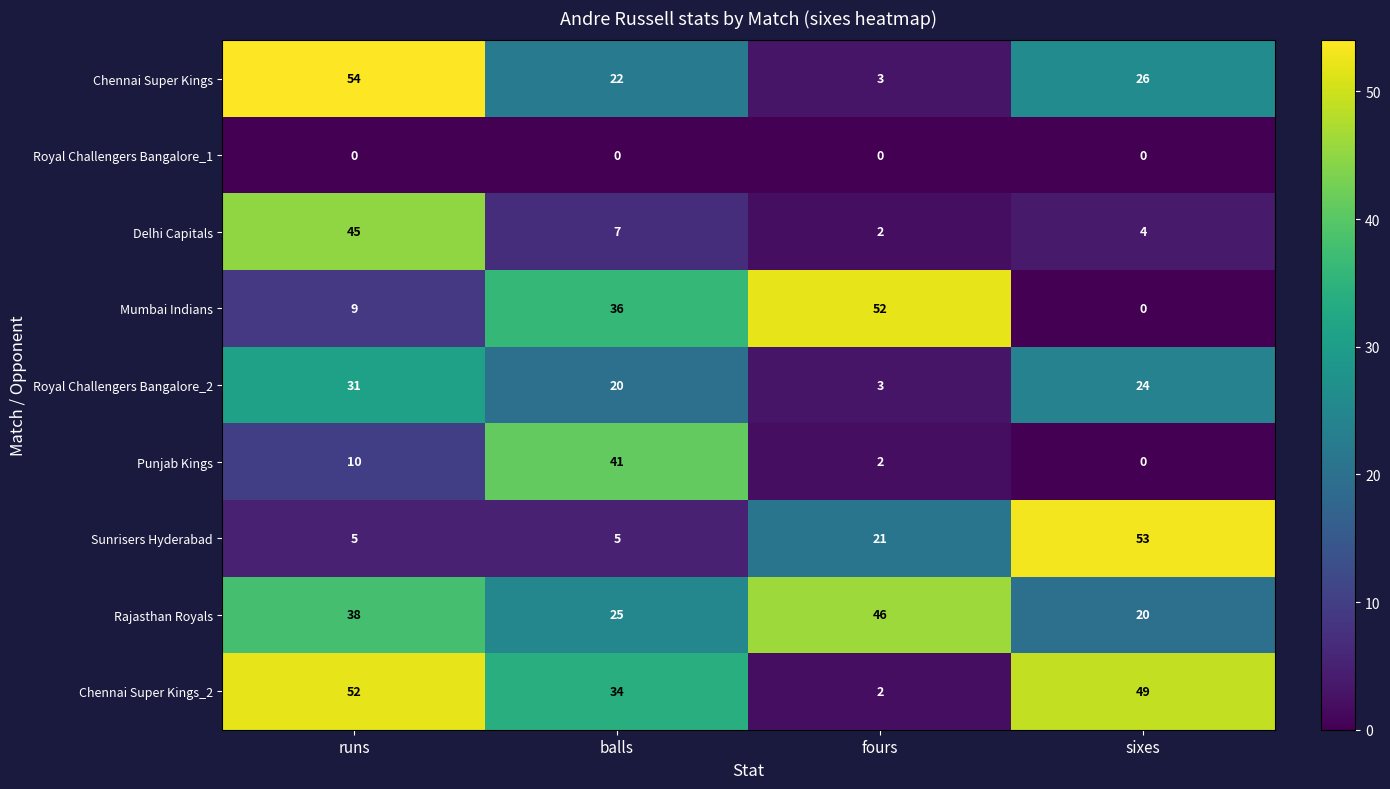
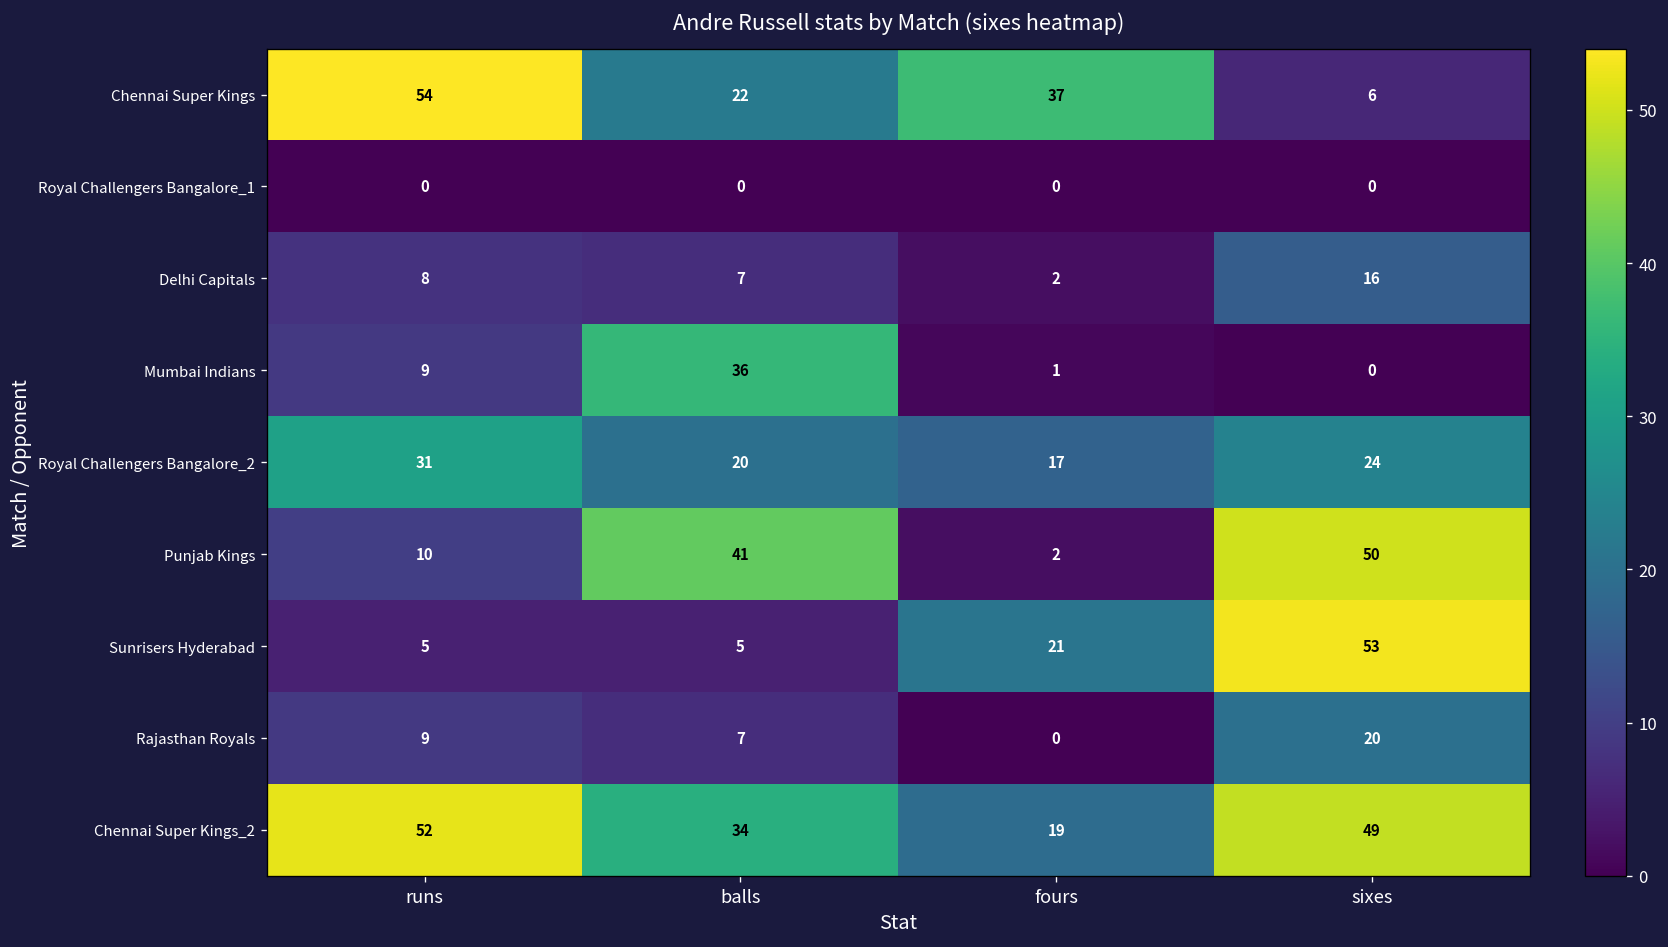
  {
    "Chennai Super Kings": {
      "runs": 54,
      "balls": 22,
-     "fours": 3,
-     "sixes": 26
+     "fours": 37,
+     "sixes": 6
    },
    "Royal Challengers Bangalore_1": {
      "runs": 0,
      "balls": 0,
      "fours": 0,
      "sixes": 0
    },
    "Delhi Capitals": {
-     "runs": 45,
+     "runs": 8,
      "balls": 7,
      "fours": 2,
-     "sixes": 4
+     "sixes": 16
    },
    "Mumbai Indians": {
      "runs": 9,
      "balls": 36,
-     "fours": 52,
+     "fours": 1,
      "sixes": 0
    },
    "Royal Challengers Bangalore_2": {
      "runs": 31,
      "balls": 20,
-     "fours": 3,
+     "fours": 17,
      "sixes": 24
    },
    "Punjab Kings": {
      "runs": 10,
      "balls": 41,
      "fours": 2,
-     "sixes": 0
+     "sixes": 50
    },
    "Sunrisers Hyderabad": {
      "runs": 5,
      "balls": 5,
      "fours": 21,
      "sixes": 53
    },
    "Rajasthan Royals": {
-     "runs": 38,
-     "balls": 25,
-     "fours": 46,
+     "runs": 9,
+     "balls": 7,
+     "fours": 0,
      "sixes": 20
    },
    "Chennai Super Kings_2": {
      "runs": 52,
      "balls": 34,
-     "fours": 2,
+     "fours": 19,
      "sixes": 49
    }
  }
